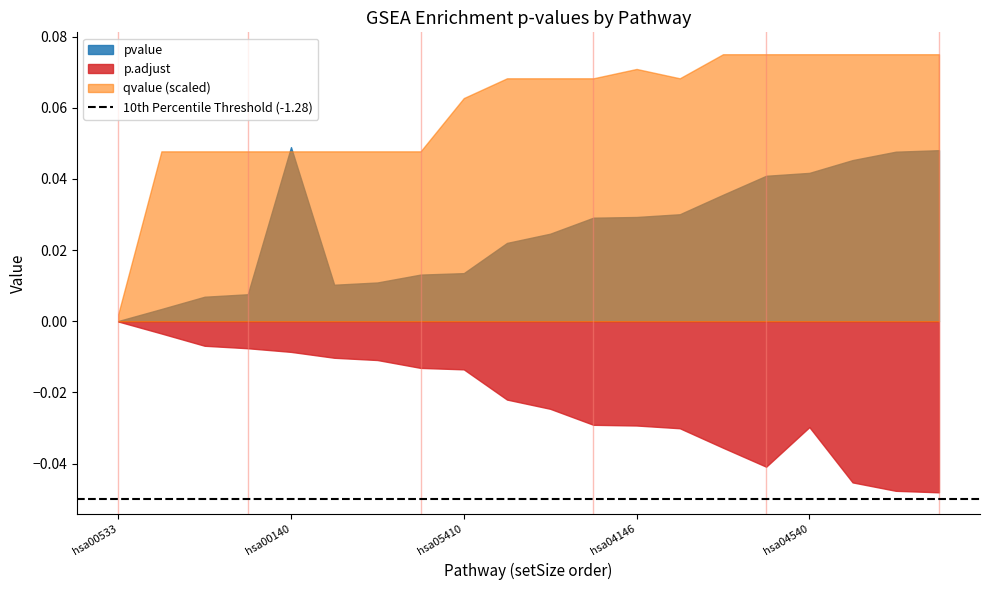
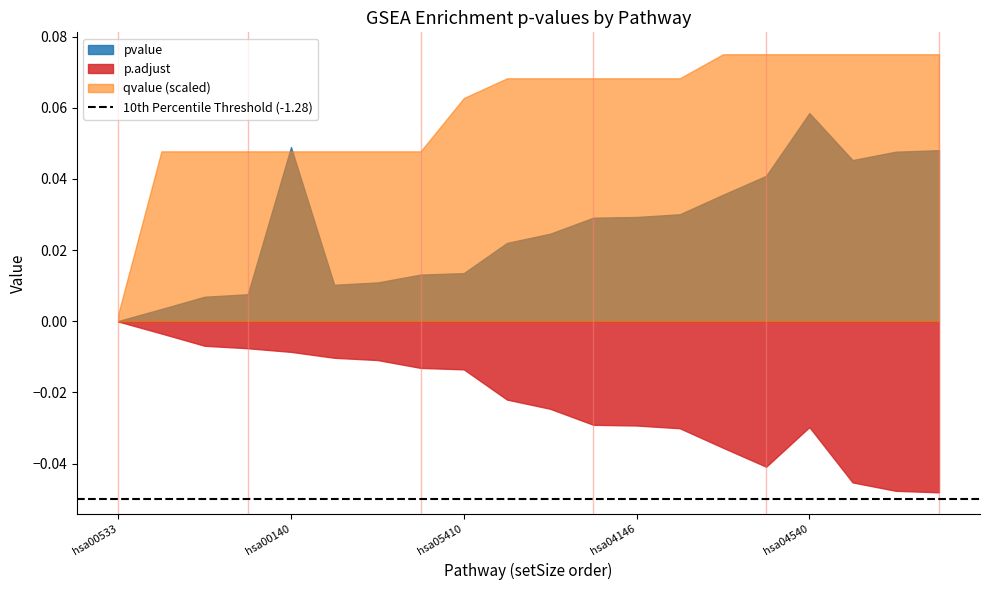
  {
    "pvalue": {
      "hsa00140": 0.049,
      "hsa05410": 0.014,
      "hsa04146": 0.029,
-     "hsa04540": 0.042
+     "hsa04540": 0.059
    },
    "qvalue (scaled)": {
      "hsa00533": 0.002,
      "hsa00140": 0.048,
      "hsa05410": 0.063,
-     "hsa04146": 0.071,
+     "hsa04146": 0.068,
      "hsa04540": 0.075
    }
  }
